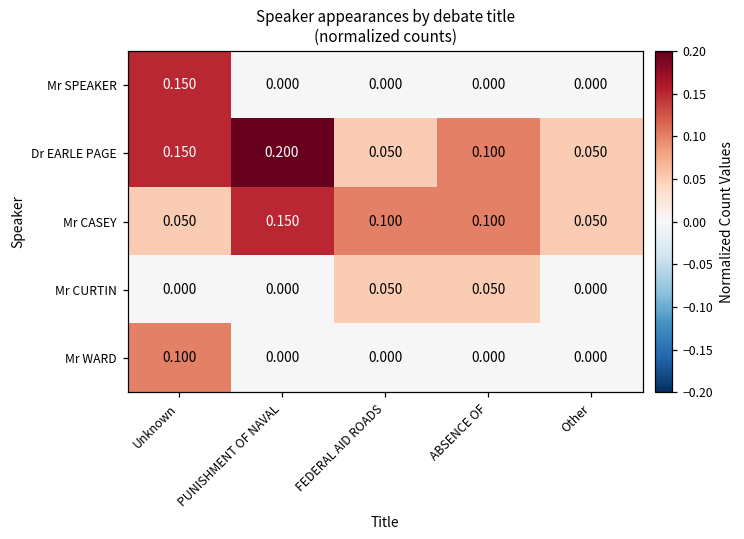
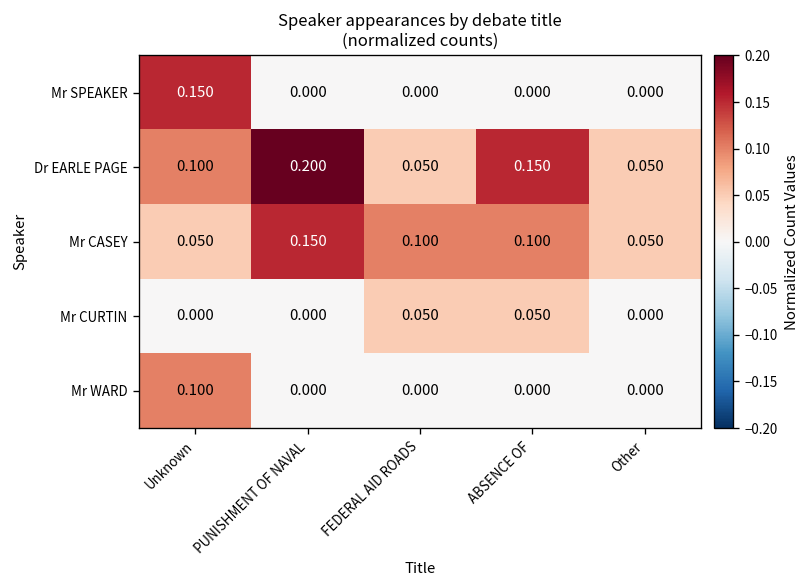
  {
    "Mr SPEAKER": {
      "Unknown": 0.150,
      "PUNISHMENT OF NAVAL": 0.000,
      "FEDERAL AID ROADS": 0.000,
      "ABSENCE OF": 0.000,
      "Other": 0.000
    },
    "Dr EARLE PAGE": {
-     "Unknown": 0.150,
+     "Unknown": 0.100,
      "PUNISHMENT OF NAVAL": 0.200,
      "FEDERAL AID ROADS": 0.050,
-     "ABSENCE OF": 0.100,
+     "ABSENCE OF": 0.150,
      "Other": 0.050
    },
    "Mr CASEY": {
      "Unknown": 0.050,
      "PUNISHMENT OF NAVAL": 0.150,
      "FEDERAL AID ROADS": 0.100,
      "ABSENCE OF": 0.100,
      "Other": 0.050
    },
    "Mr CURTIN": {
      "Unknown": 0.000,
      "PUNISHMENT OF NAVAL": 0.000,
      "FEDERAL AID ROADS": 0.050,
      "ABSENCE OF": 0.050,
      "Other": 0.000
    },
    "Mr WARD": {
      "Unknown": 0.100,
      "PUNISHMENT OF NAVAL": 0.000,
      "FEDERAL AID ROADS": 0.000,
      "ABSENCE OF": 0.000,
      "Other": 0.000
    }
  }
